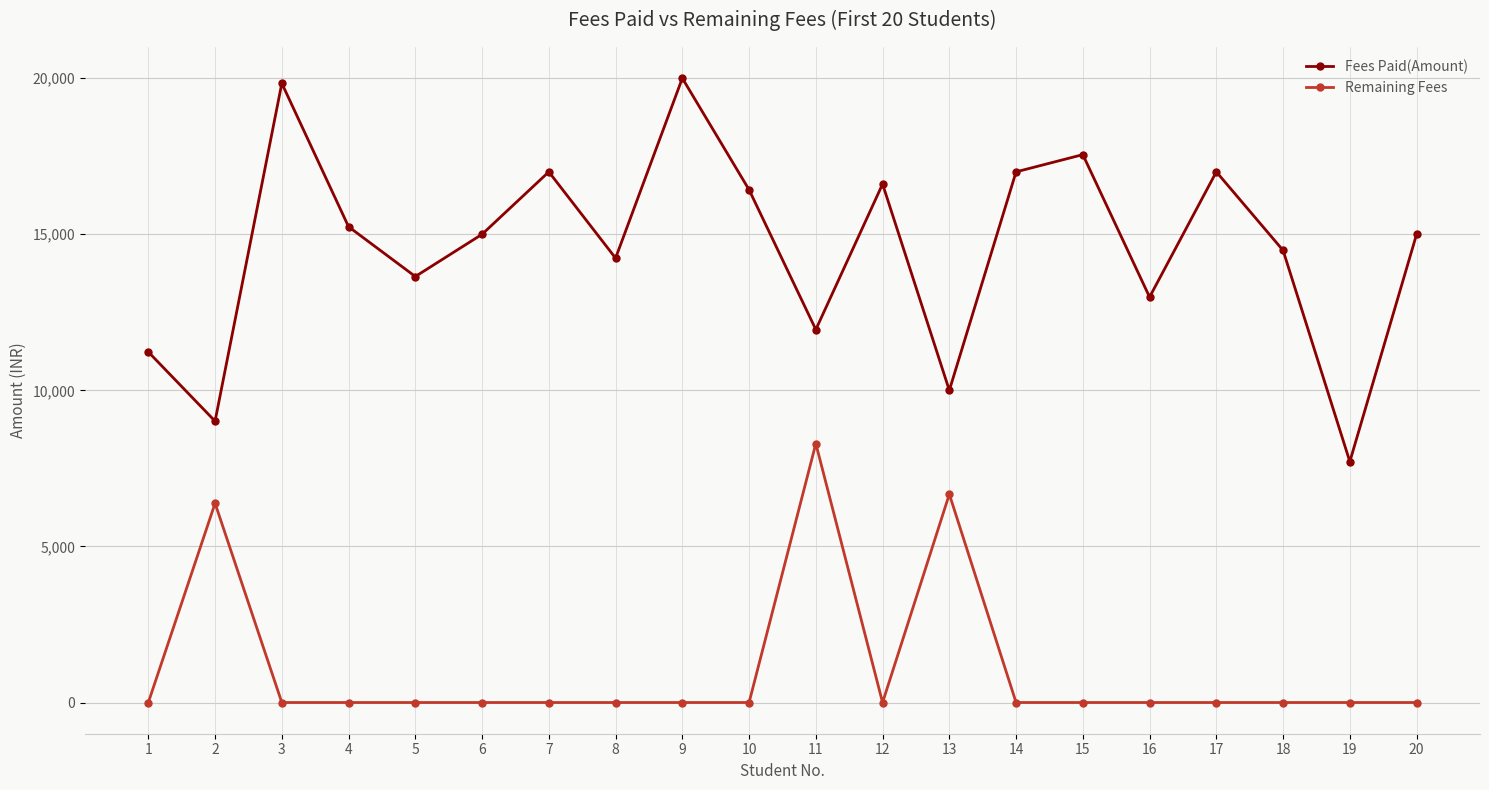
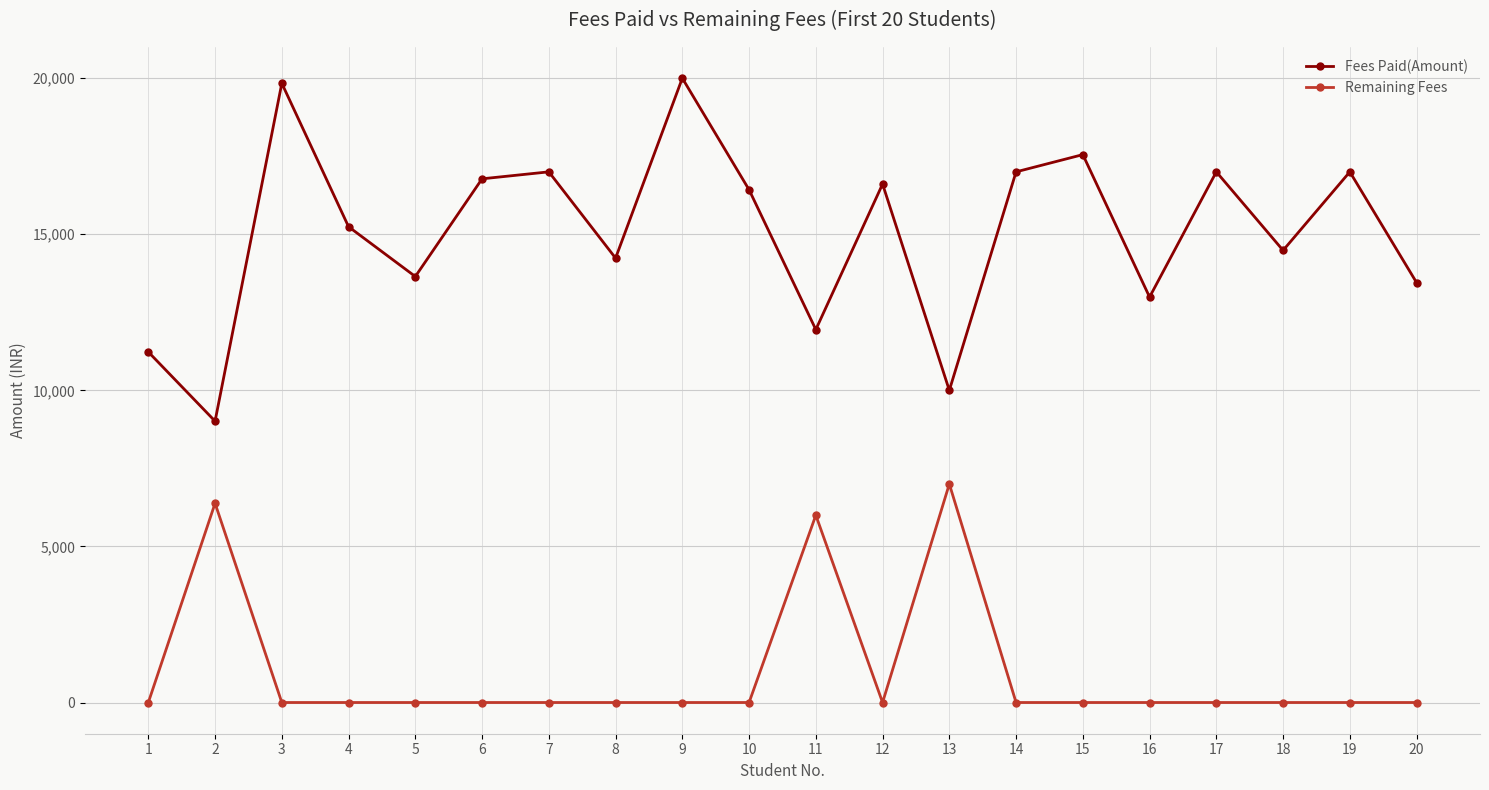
  {
    "Fees Paid(Amount)": {
      "1": "11,200",
      "2": "9,000",
      "3": "19,800",
      "4": "15,200",
      "5": "13,600",
-     "6": "15,000",
+     "6": "16,800",
      "7": "17,000",
      "8": "14,200",
      "9": "20,000",
      "10": "16,400",
      "11": "11,900",
      "12": "16,600",
      "13": "10,000",
      "14": "17,000",
      "15": "17,600",
      "16": "13,000",
      "17": "17,000",
      "18": "14,500",
-     "19": "7,700",
-     "20": "15,000"
+     "19": "17,000",
+     "20": "13,500"
    },
    "Remaining Fees": {
      "1": "0",
      "2": "6,400",
      "3": "0",
      "4": "0",
      "5": "0",
      "6": "0",
      "7": "0",
      "8": "0",
      "9": "0",
      "10": "0",
-     "11": "8,300",
+     "11": "6,000",
      "12": "0",
-     "13": "6,700",
+     "13": "7,000",
      "14": "0",
      "15": "0",
      "16": "0",
      "17": "0",
      "18": "0",
      "19": "0",
      "20": "0"
    }
  }
